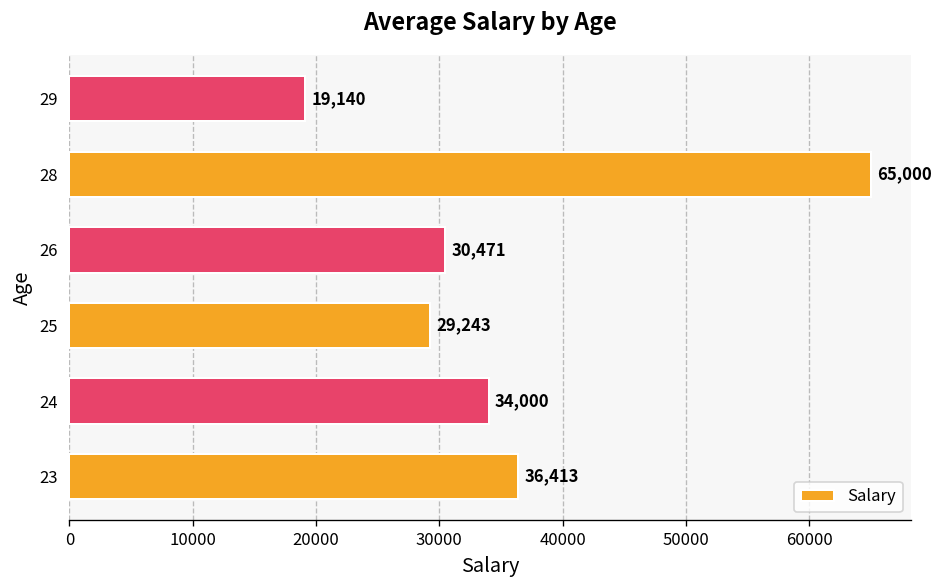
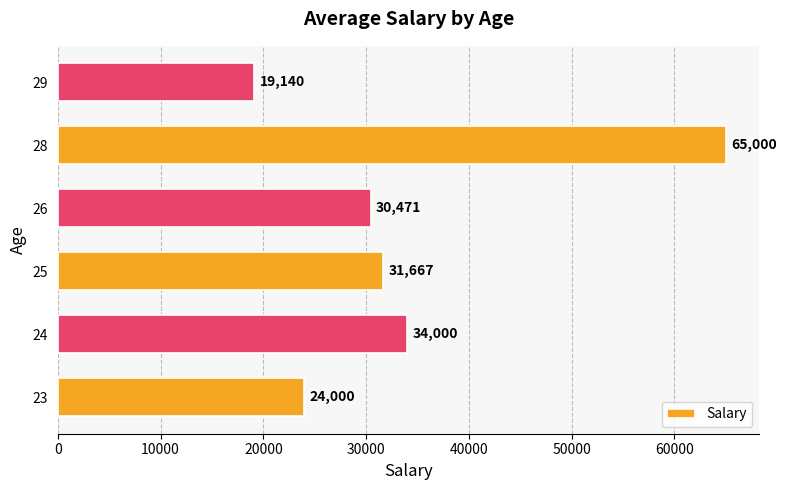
  {
    "29": "19,140",
    "28": "65,000",
    "26": "30,471",
-   "25": "29,243",
+   "25": "31,667",
    "24": "34,000",
-   "23": "36,413"
+   "23": "24,000"
  }
